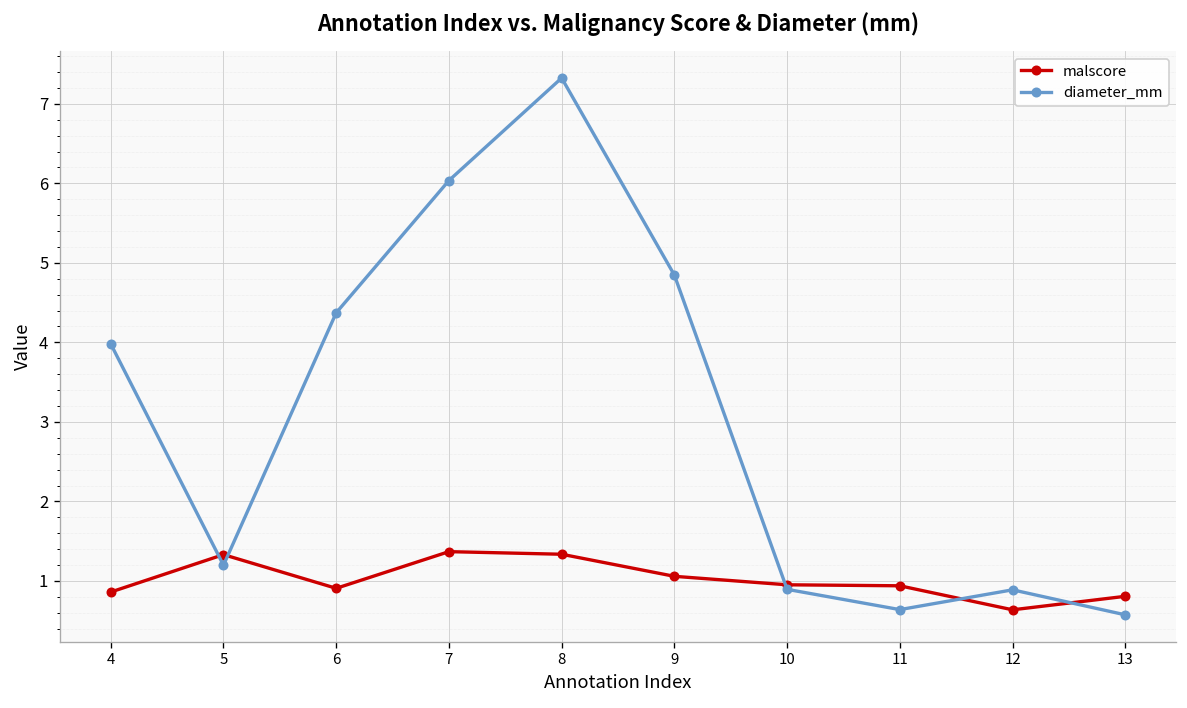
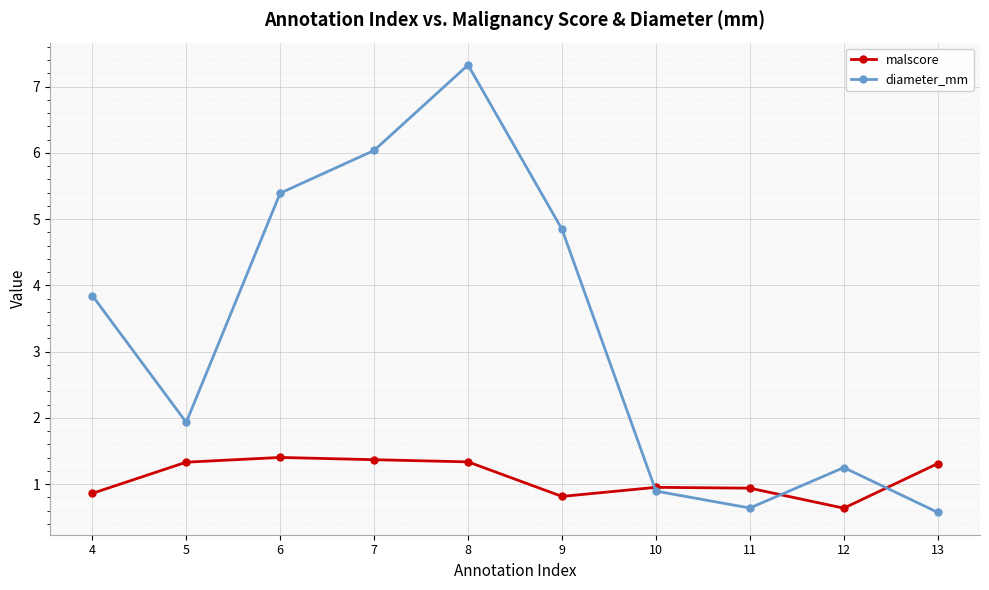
  {
    "malscore": {
      "4": 0.9,
      "5": 1.3,
-     "6": 0.9,
+     "6": 1.4,
      "7": 1.4,
      "8": 1.3,
-     "9": 1.1,
+     "9": 0.8,
      "10": 1.0,
      "11": 0.9,
      "12": 0.6,
-     "13": 0.8
+     "13": 1.3
    },
    "diameter_mm": {
-     "4": 4.0,
-     "5": 1.2,
-     "6": 4.4,
+     "4": 3.8,
+     "5": 1.9,
+     "6": 5.4,
      "7": 6.0,
      "8": 7.3,
      "9": 4.8,
      "10": 0.9,
      "11": 0.6,
-     "12": 0.9,
+     "12": 1.2,
      "13": 0.6
    }
  }
